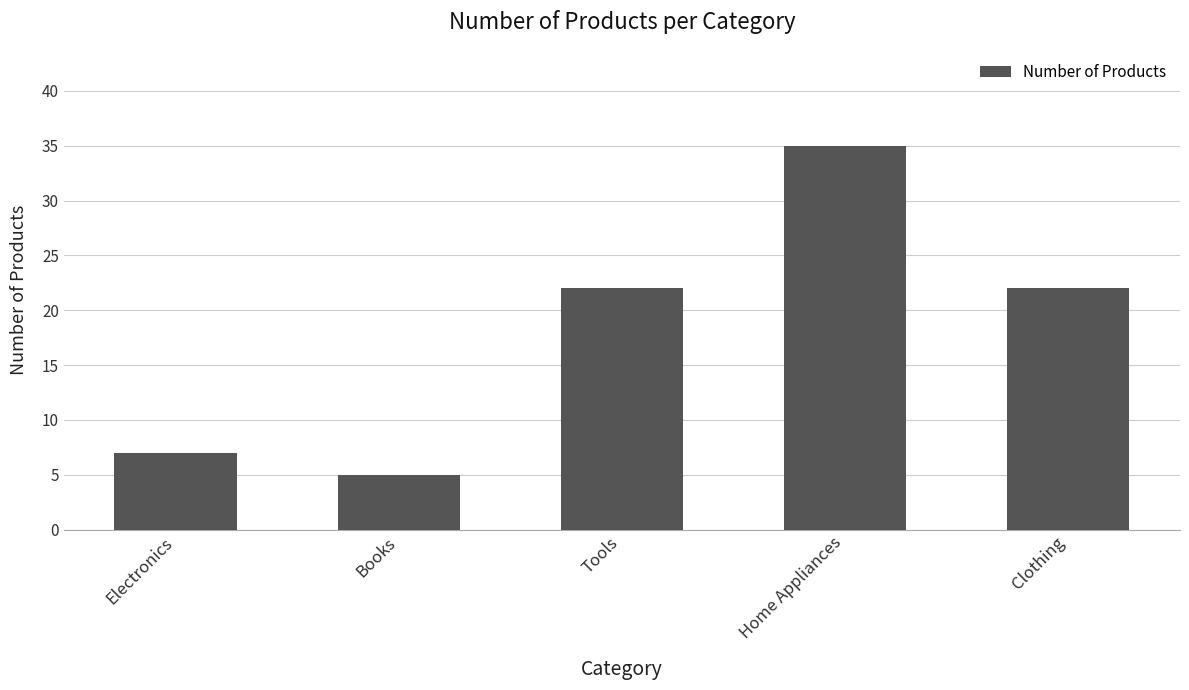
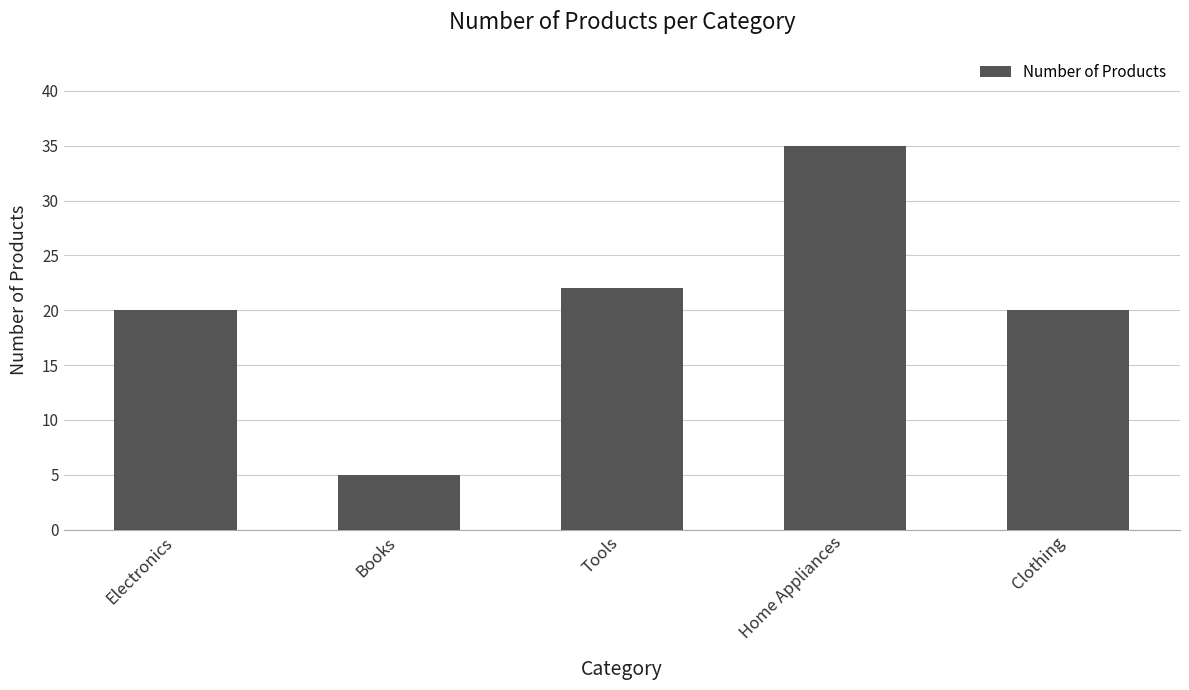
  {
-   "Electronics": 7,
+   "Electronics": 20,
    "Books": 5,
    "Tools": 22,
    "Home Appliances": 35,
-   "Clothing": 22
+   "Clothing": 20
  }
